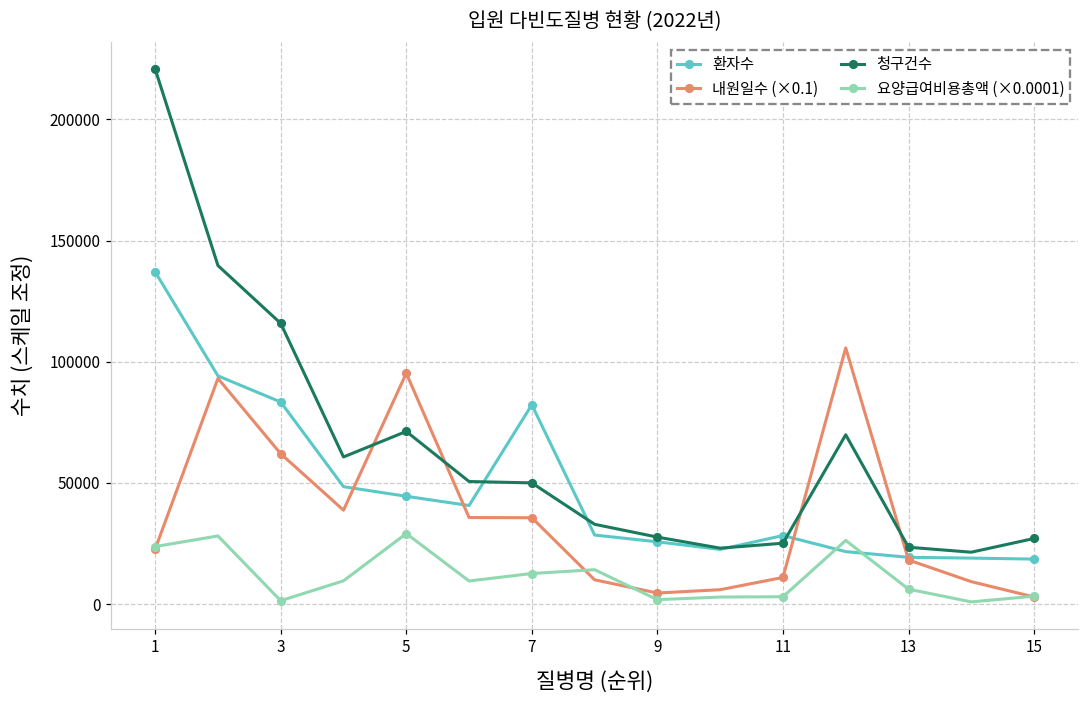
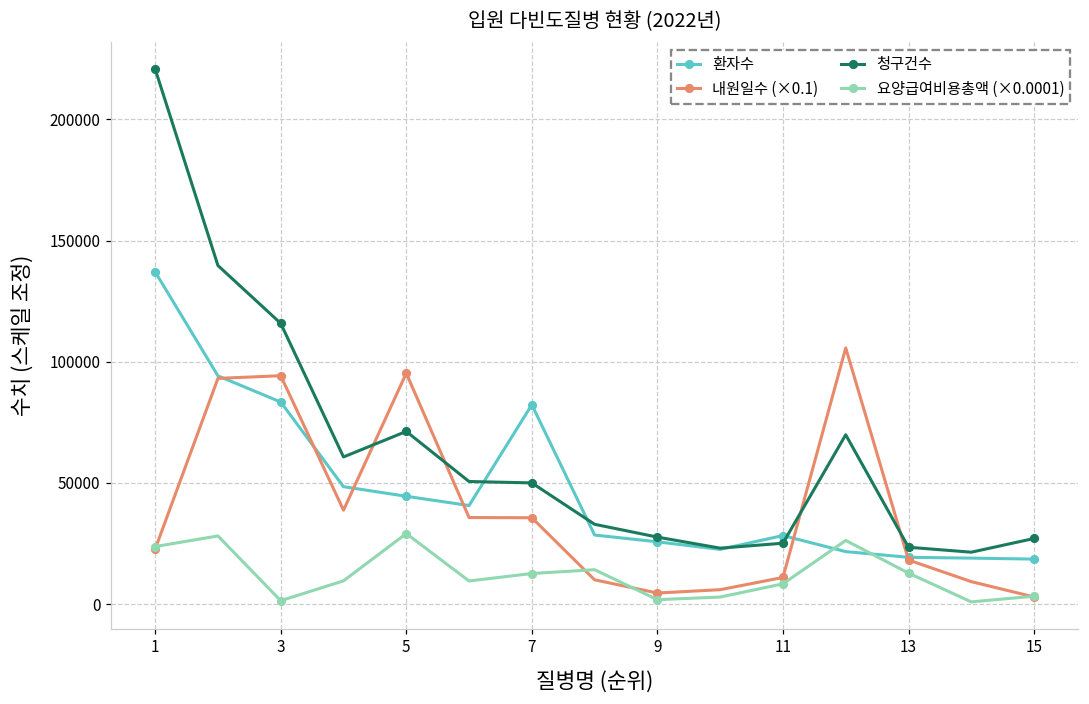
  {
    "환자수": {
      "1": 137000,
      "3": 83000,
      "5": 44000,
      "7": 82000,
      "9": 26000,
      "11": 28000,
      "15": 19000
    },
    "내원일수 (×0.1)": {
-     "3": 62000,
+     "3": 94000,
      "5": 95000,
      "7": 36000,
      "9": 5000,
      "11": 11000
    },
    "청구건수": {
      "1": 221000,
      "3": 116000,
      "5": 71000,
      "7": 50000,
      "9": 28000,
      "11": 25000,
      "13": 23000,
      "15": 27000
    },
    "요양급여비용총액 (×0.0001)": {
      "3": 1000,
      "5": 29000,
      "7": 13000,
      "9": 2000,
-     "11": 3000,
-     "13": 6000
+     "11": 8000,
+     "13": 13000
    }
  }
